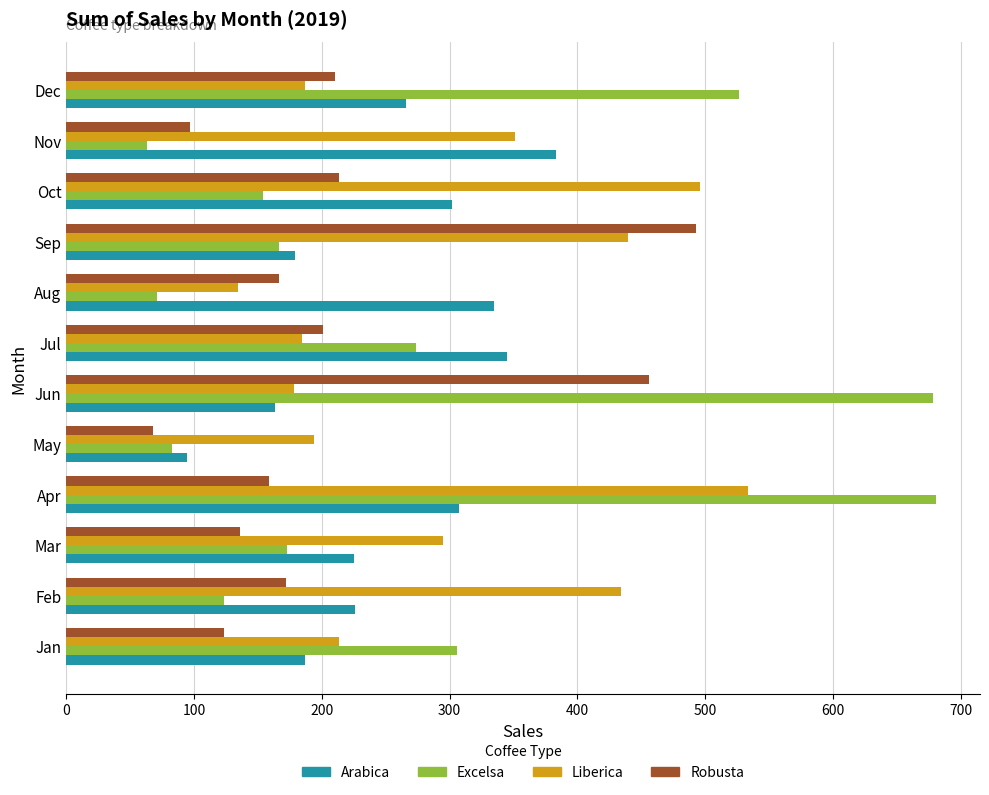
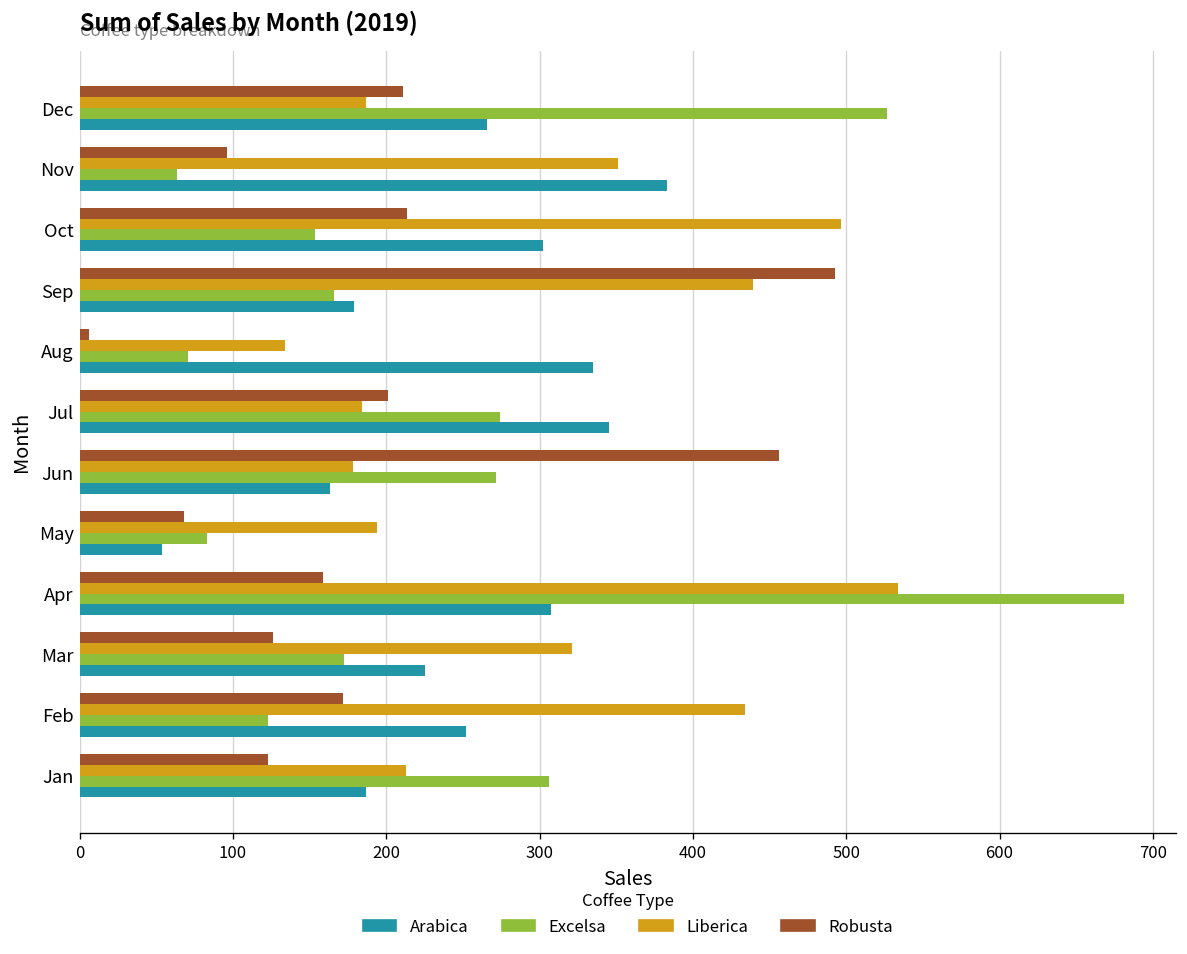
  {
    "Arabica": {
      "Dec": 266,
      "Nov": 383,
      "Oct": 302,
      "Sep": 179,
      "Aug": 335,
      "Jul": 345,
      "Jun": 163,
-     "May": 94,
+     "May": 54,
      "Apr": 307,
      "Mar": 225,
-     "Feb": 226,
+     "Feb": 252,
      "Jan": 187
    },
    "Excelsa": {
      "Dec": 527,
      "Nov": 63,
      "Oct": 154,
      "Sep": 166,
      "Aug": 71,
      "Jul": 274,
-     "Jun": 678,
+     "Jun": 271,
      "May": 83,
      "Apr": 681,
      "Mar": 173,
      "Feb": 123,
      "Jan": 306
    },
    "Liberica": {
      "Dec": 187,
      "Nov": 351,
      "Oct": 496,
      "Sep": 439,
      "Aug": 134,
      "Jul": 184,
      "Jun": 179,
      "May": 194,
      "Apr": 534,
-     "Mar": 295,
+     "Mar": 321,
      "Feb": 434,
      "Jan": 213
    },
    "Robusta": {
      "Dec": 211,
      "Nov": 96,
      "Oct": 214,
      "Sep": 493,
-     "Aug": 166,
+     "Aug": 6,
      "Jul": 201,
      "Jun": 456,
      "May": 68,
      "Apr": 159,
-     "Mar": 136,
+     "Mar": 126,
      "Feb": 172,
      "Jan": 123
    }
  }
